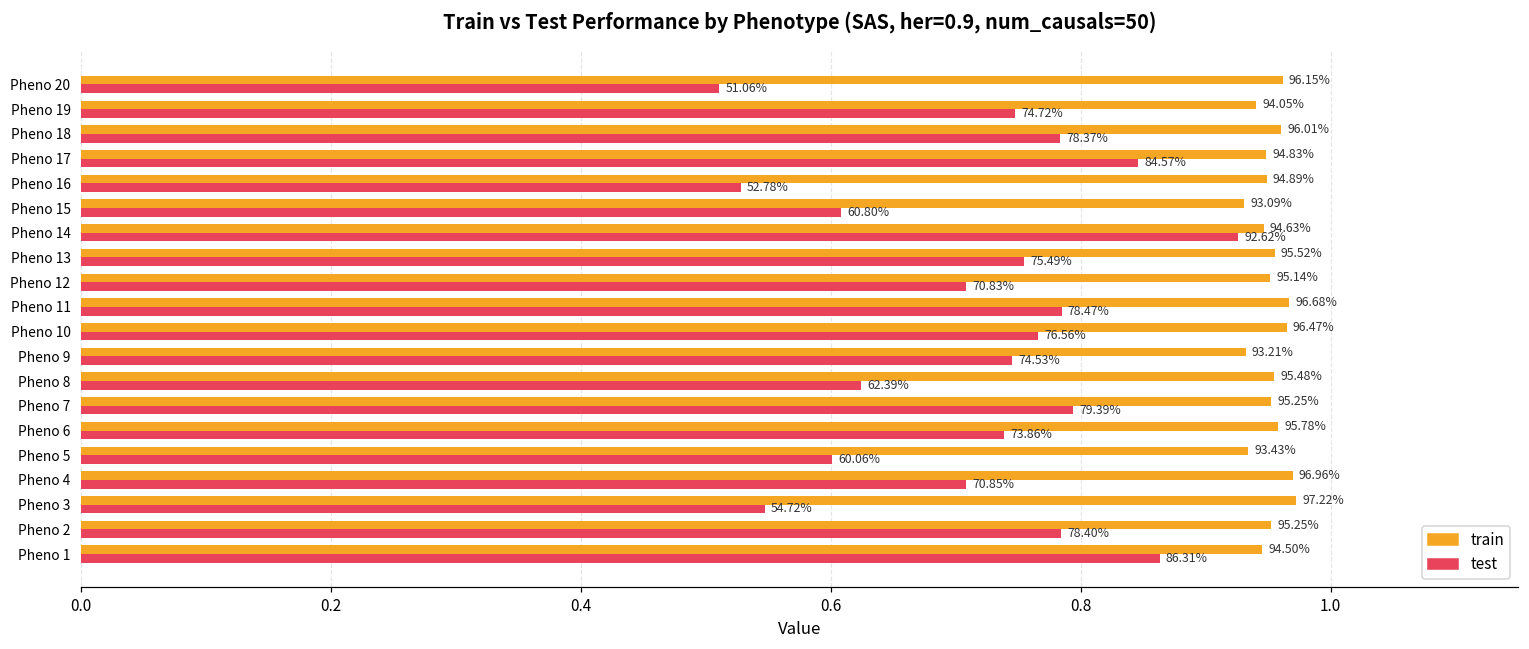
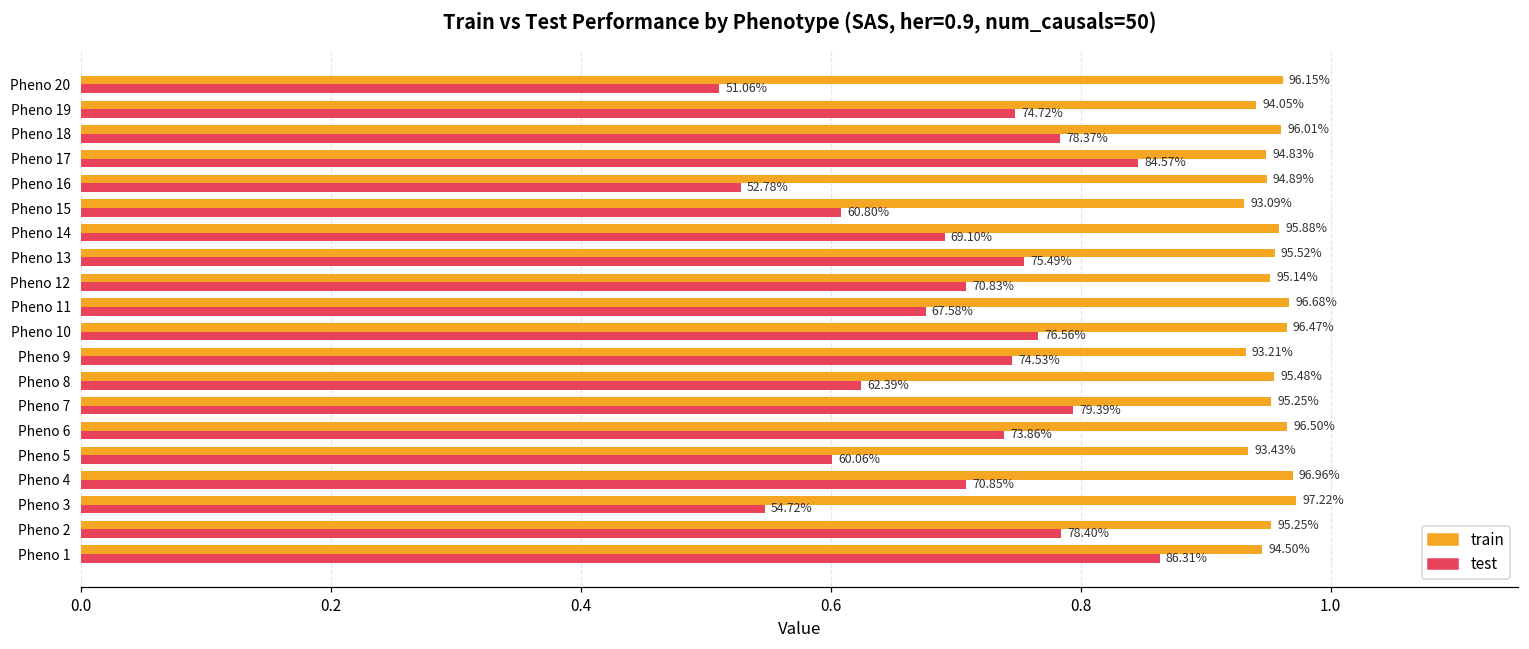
  {
    "train": {
      "Pheno 20": "96.15%",
      "Pheno 19": "94.05%",
      "Pheno 18": "96.01%",
      "Pheno 17": "94.83%",
      "Pheno 16": "94.89%",
      "Pheno 15": "93.09%",
-     "Pheno 14": "94.63%",
+     "Pheno 14": "95.88%",
      "Pheno 13": "95.52%",
      "Pheno 12": "95.14%",
      "Pheno 11": "96.68%",
      "Pheno 10": "96.47%",
      "Pheno 9": "93.21%",
      "Pheno 8": "95.48%",
      "Pheno 7": "95.25%",
-     "Pheno 6": "95.78%",
+     "Pheno 6": "96.50%",
      "Pheno 5": "93.43%",
      "Pheno 4": "96.96%",
      "Pheno 3": "97.22%",
      "Pheno 2": "95.25%",
      "Pheno 1": "94.50%"
    },
    "test": {
      "Pheno 20": "51.06%",
      "Pheno 19": "74.72%",
      "Pheno 18": "78.37%",
      "Pheno 17": "84.57%",
      "Pheno 16": "52.78%",
      "Pheno 15": "60.80%",
-     "Pheno 14": "92.62%",
+     "Pheno 14": "69.10%",
      "Pheno 13": "75.49%",
      "Pheno 12": "70.83%",
-     "Pheno 11": "78.47%",
+     "Pheno 11": "67.58%",
      "Pheno 10": "76.56%",
      "Pheno 9": "74.53%",
      "Pheno 8": "62.39%",
      "Pheno 7": "79.39%",
      "Pheno 6": "73.86%",
      "Pheno 5": "60.06%",
      "Pheno 4": "70.85%",
      "Pheno 3": "54.72%",
      "Pheno 2": "78.40%",
      "Pheno 1": "86.31%"
    }
  }
